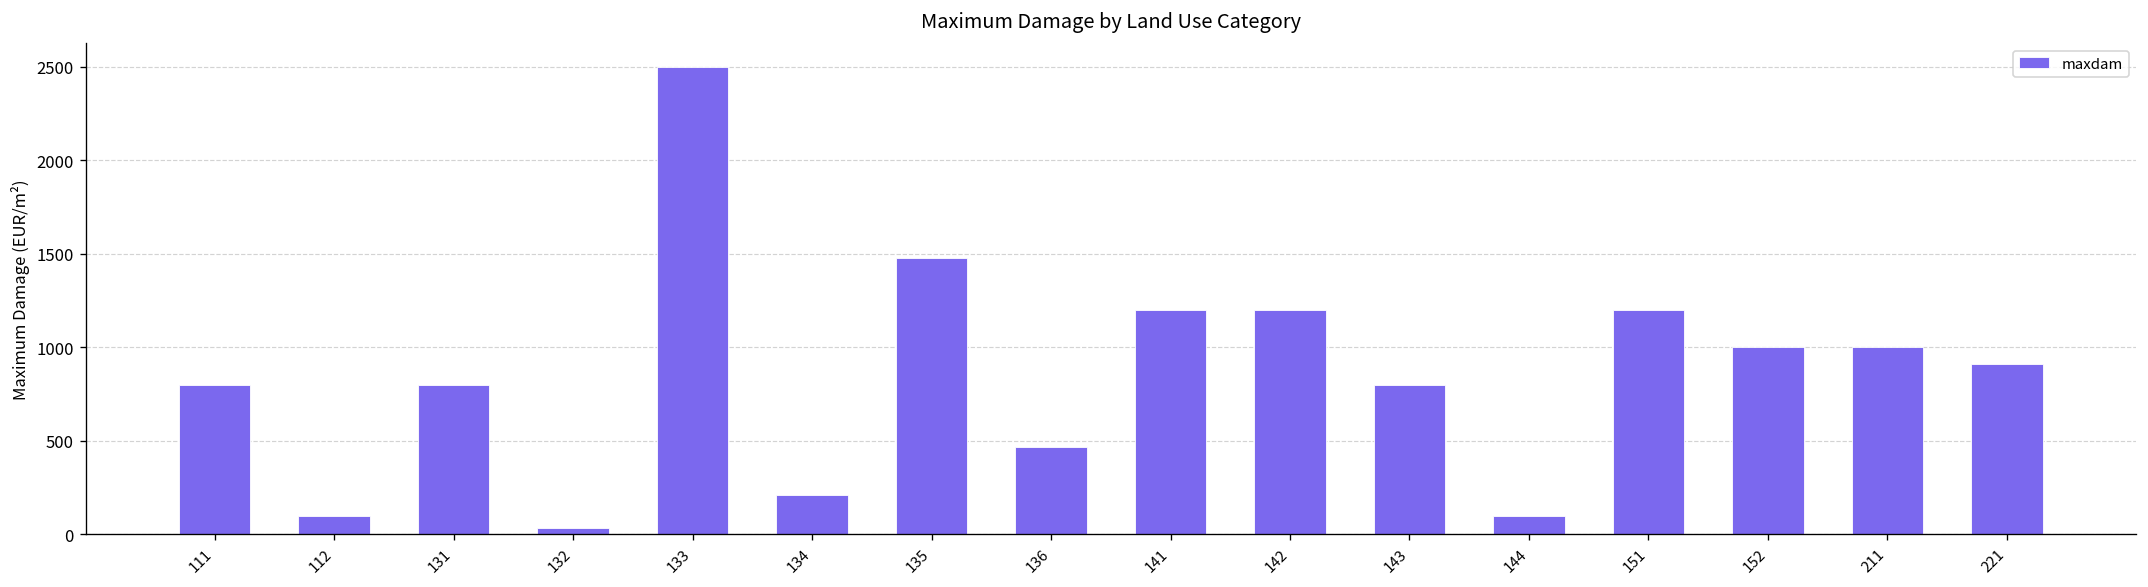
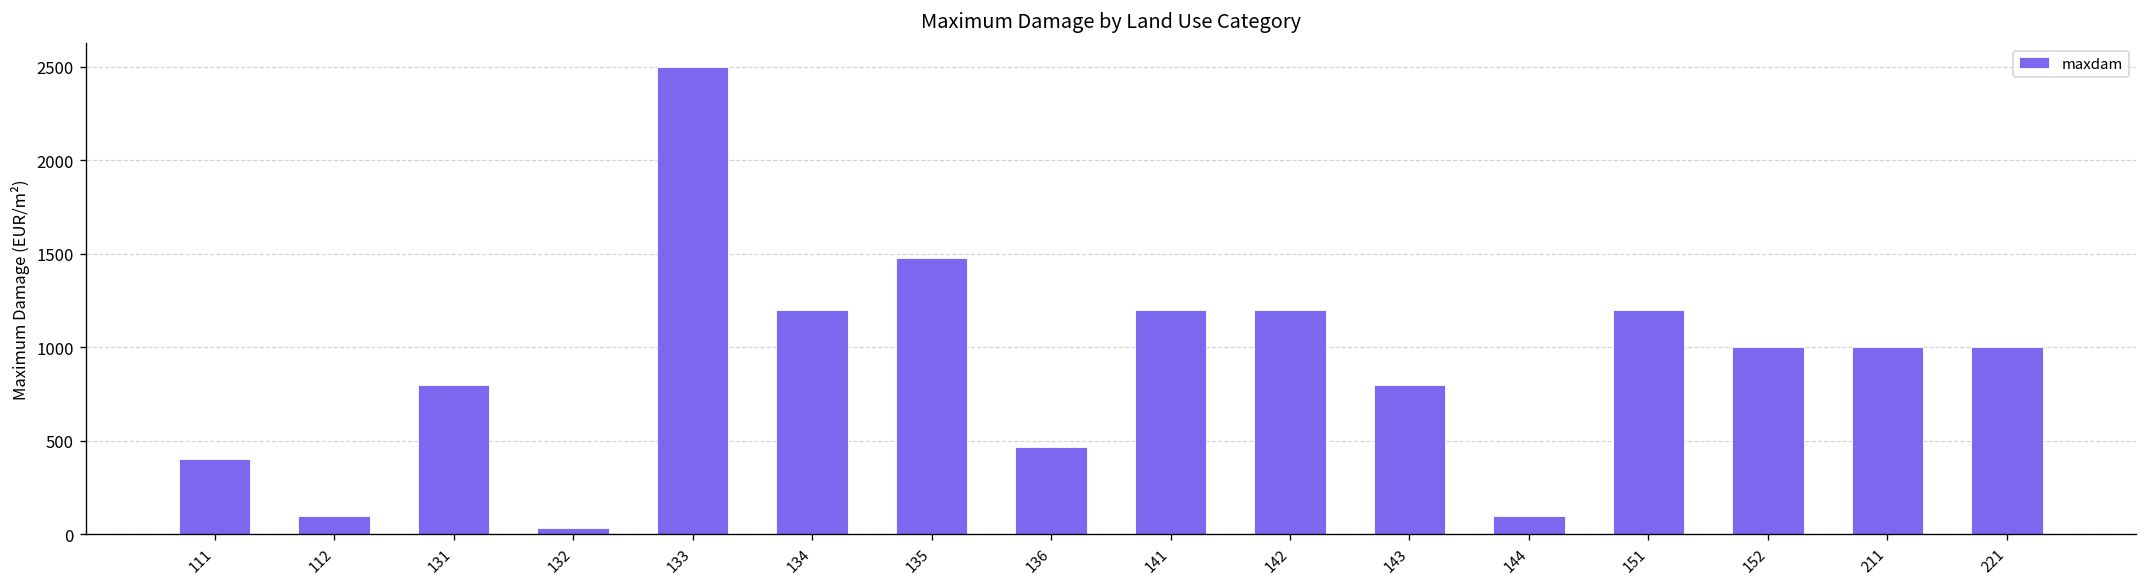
  {
-   "111": 800,
+   "111": 410,
    "112": 100,
    "131": 800,
    "132": 40,
    "133": 2500,
-   "134": 210,
+   "134": 1200,
    "135": 1480,
    "136": 470,
    "141": 1200,
    "142": 1200,
    "143": 800,
    "144": 100,
    "151": 1200,
    "152": 1000,
    "211": 1000,
-   "221": 910
+   "221": 1000
  }
